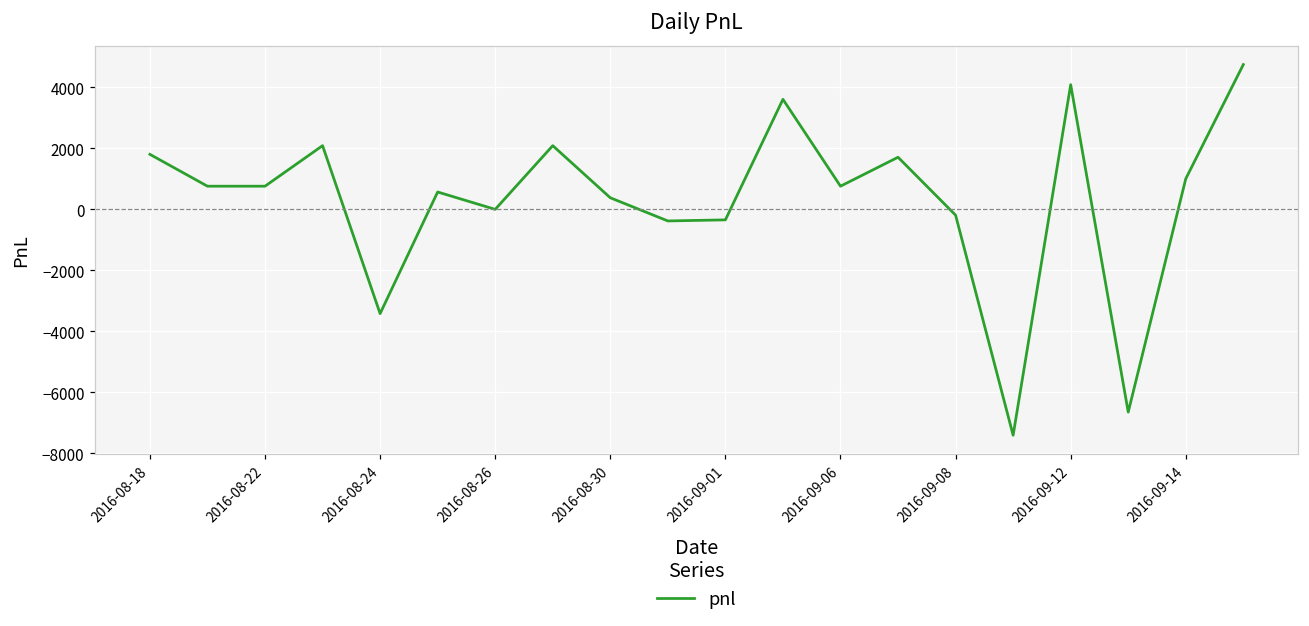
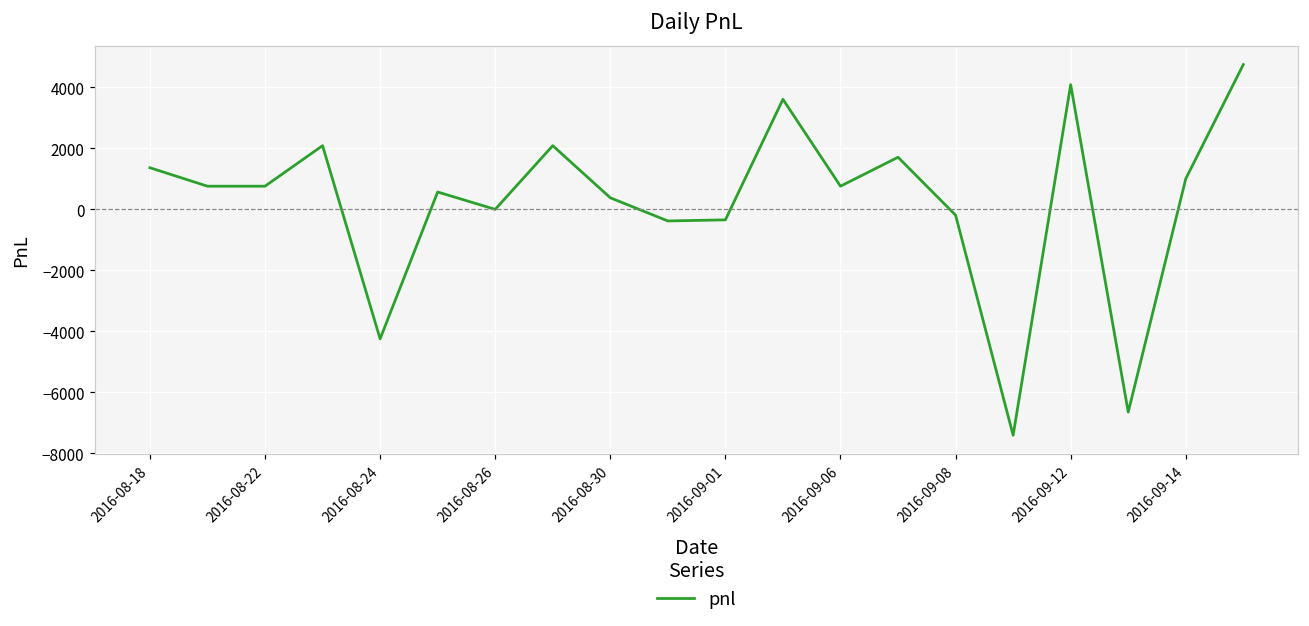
  {
-   "2016-08-18": 1800,
+   "2016-08-18": 1400,
    "2016-08-22": 800,
-   "2016-08-24": -3400,
+   "2016-08-24": -4200,
    "2016-08-26": 0,
    "2016-08-30": 400,
    "2016-09-01": -300,
    "2016-09-06": 800,
    "2016-09-08": -200,
    "2016-09-12": 4100,
    "2016-09-14": 1000
  }
